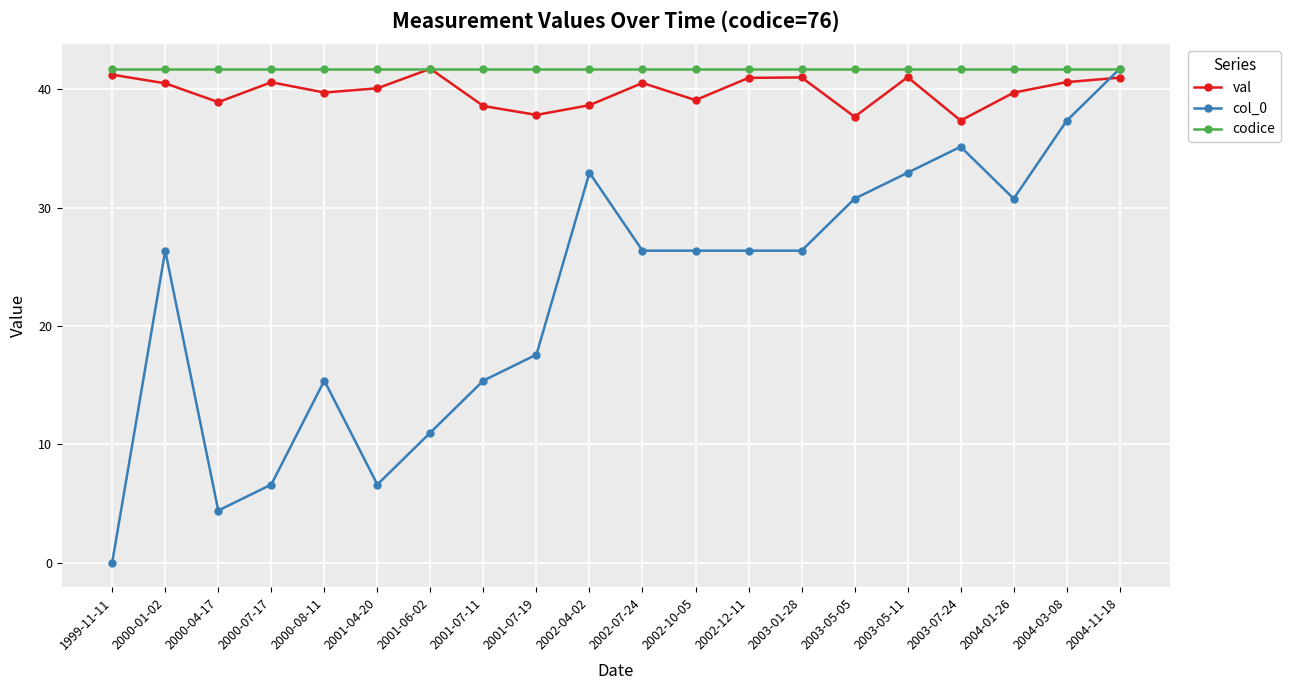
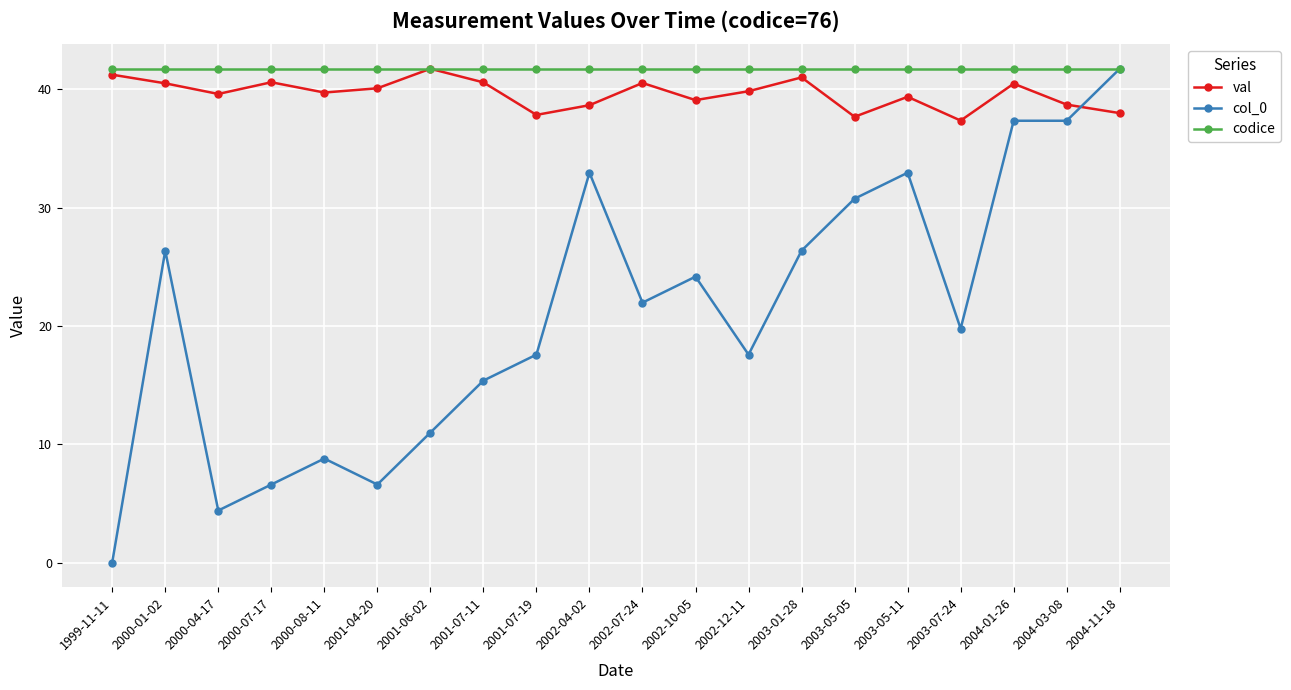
  {
    "val": {
      "1999-11-11": 41.3,
      "2000-01-02": 40.5,
-     "2000-04-17": 38.9,
+     "2000-04-17": 39.6,
      "2000-07-17": 40.6,
      "2000-08-11": 39.7,
      "2001-04-20": 40.1,
-     "2001-07-11": 38.6,
+     "2001-07-11": 40.6,
      "2001-07-19": 37.9,
      "2002-04-02": 38.7,
      "2002-07-24": 40.6,
      "2002-10-05": 39.1,
-     "2002-12-11": 41.0,
+     "2002-12-11": 39.9,
      "2003-01-28": 41.0,
      "2003-05-05": 37.7,
-     "2003-05-11": 41.0,
+     "2003-05-11": 39.4,
      "2003-07-24": 37.4,
-     "2004-01-26": 39.7,
-     "2004-03-08": 40.6,
-     "2004-11-18": 41
+     "2004-01-26": 40.5,
+     "2004-03-08": 38.7,
+     "2004-11-18": 38
    },
    "col_0": {
      "1999-11-11": 0.0,
      "2000-01-02": 26.4,
      "2000-04-17": 4.4,
      "2000-07-17": 6.6,
-     "2000-08-11": 15.4,
+     "2000-08-11": 8.8,
      "2001-04-20": 6.6,
      "2001-06-02": 11.0,
      "2001-07-11": 15.4,
      "2001-07-19": 17.6,
      "2002-04-02": 33.0,
-     "2002-07-24": 26.4,
-     "2002-10-05": 26.4,
-     "2002-12-11": 26.4,
+     "2002-07-24": 22.0,
+     "2002-10-05": 24.2,
+     "2002-12-11": 17.6,
      "2003-01-28": 26.4,
      "2003-05-05": 30.8,
      "2003-05-11": 33.0,
-     "2003-07-24": 35.2,
-     "2004-01-26": 30.8,
+     "2003-07-24": 19.8,
+     "2004-01-26": 37.4,
      "2004-03-08": 37.4
    },
    "codice": {
      "1999-11-11": 41.8,
      "2000-01-02": 41.8,
      "2000-04-17": 41.8,
      "2000-07-17": 41.8,
      "2000-08-11": 41.8,
      "2001-04-20": 41.8,
      "2001-07-11": 41.8,
      "2001-07-19": 41.8,
      "2002-04-02": 41.8,
      "2002-07-24": 41.8,
      "2002-10-05": 41.8,
      "2002-12-11": 41.8,
      "2003-01-28": 41.8,
      "2003-05-05": 41.8,
      "2003-05-11": 41.8,
      "2003-07-24": 41.8,
      "2004-01-26": 41.8,
      "2004-03-08": 41.8
    }
  }
